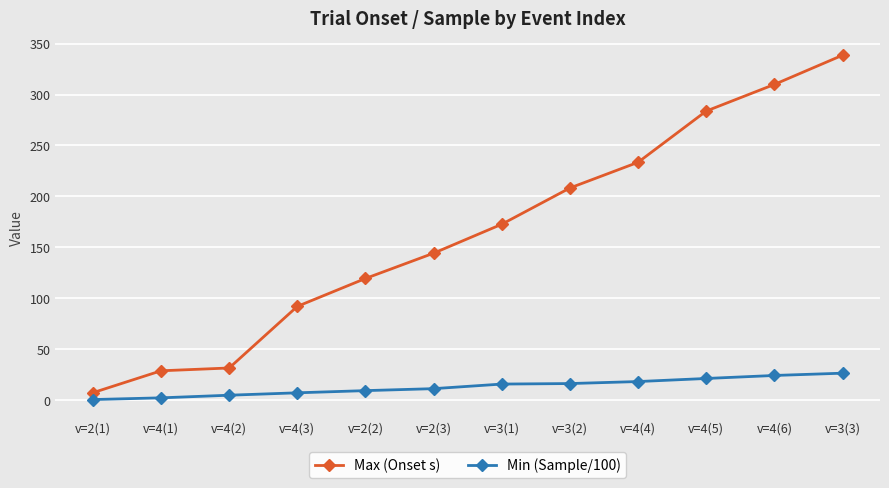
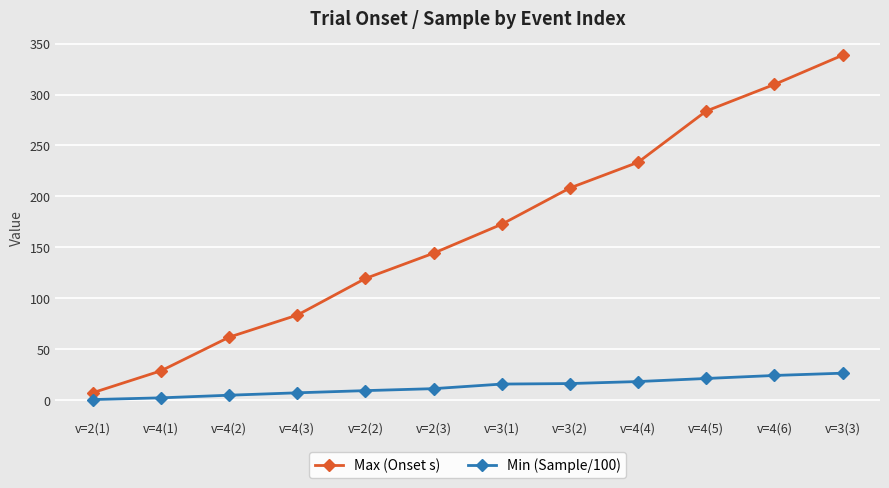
  {
    "Max (Onset s)": {
      "v=2(1)": 7,
      "v=4(1)": 29,
-     "v=4(2)": 32,
-     "v=4(3)": 92,
+     "v=4(2)": 62,
+     "v=4(3)": 84,
      "v=2(2)": 119,
      "v=2(3)": 144,
      "v=3(1)": 173,
      "v=3(2)": 208,
      "v=4(4)": 233,
      "v=4(5)": 284,
      "v=4(6)": 310,
      "v=3(3)": 339
    },
    "Min (Sample/100)": {
      "v=2(1)": 1,
      "v=4(1)": 2,
      "v=4(2)": 5,
      "v=4(3)": 7,
      "v=2(2)": 9,
      "v=2(3)": 11,
      "v=3(1)": 16,
      "v=3(2)": 16,
      "v=4(4)": 18,
      "v=4(5)": 21,
      "v=4(6)": 24,
      "v=3(3)": 26
    }
  }
